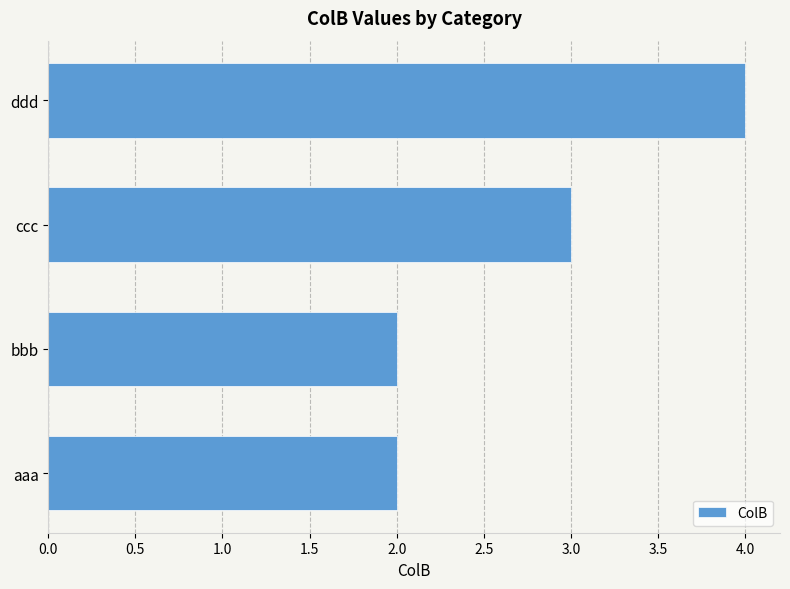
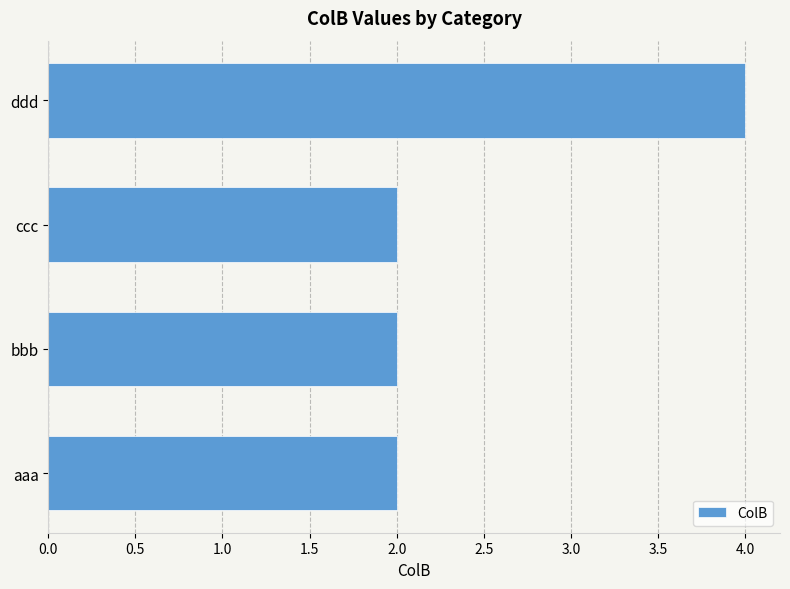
  {
    "ddd": 4,
-   "ccc": 3,
+   "ccc": 2,
    "bbb": 2,
    "aaa": 2
  }
